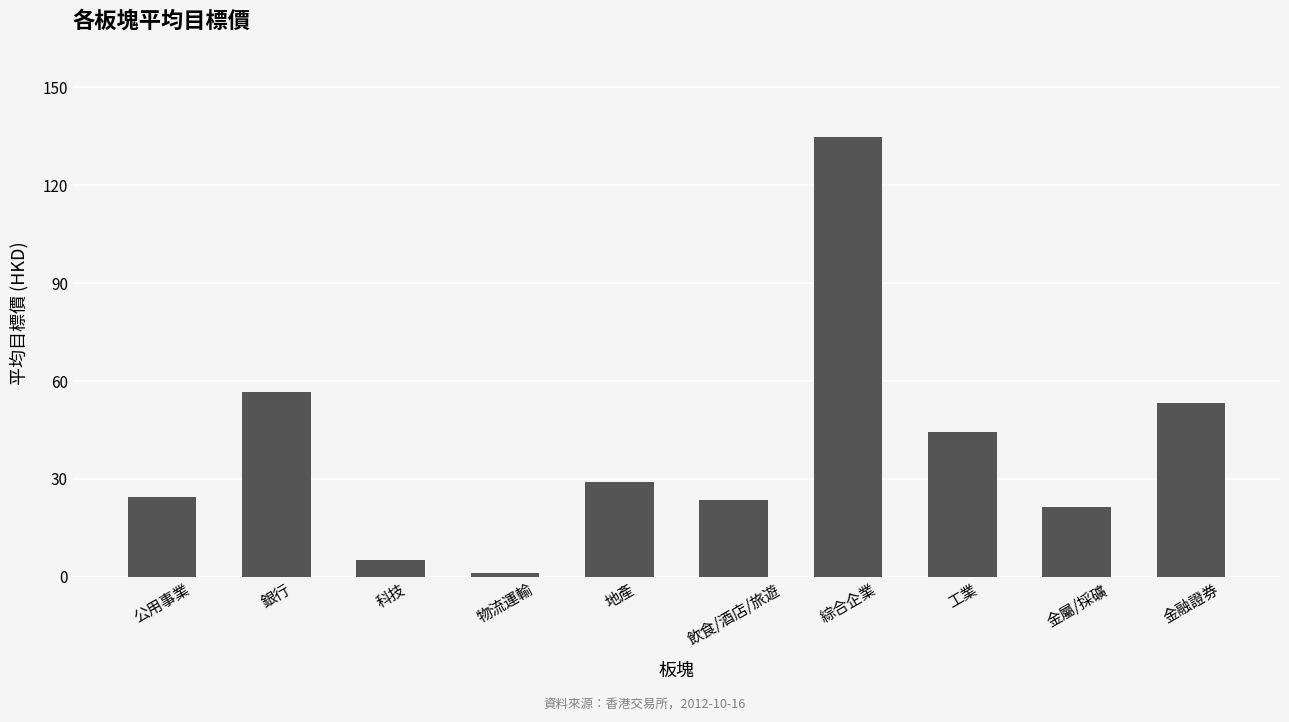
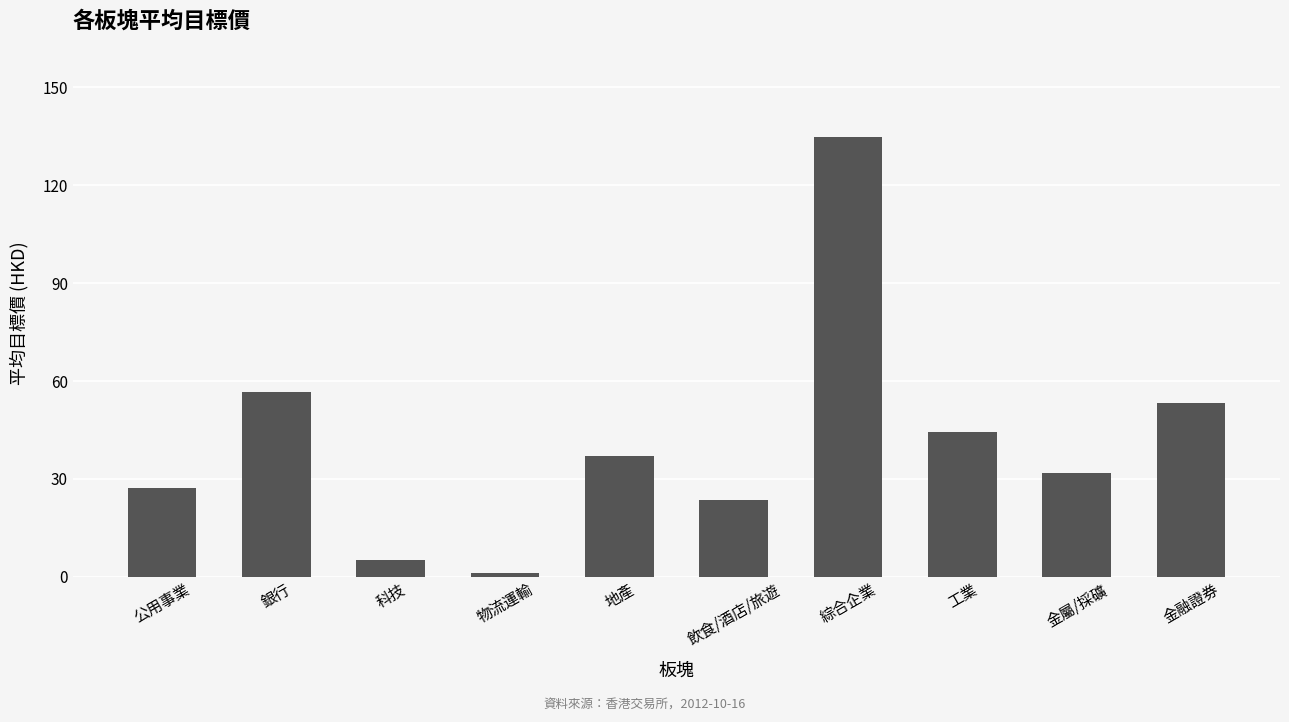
  {
-   "公用事業": 24,
+   "公用事業": 27,
    "銀行": 57,
    "科技": 5,
    "物流運輸": 1,
-   "地產": 29,
+   "地產": 37,
    "飲食/酒店/旅遊": 24,
    "綜合企業": 135,
    "工業": 44,
-   "金屬/採礦": 21,
+   "金屬/採礦": 32,
    "金融證券": 53
  }
